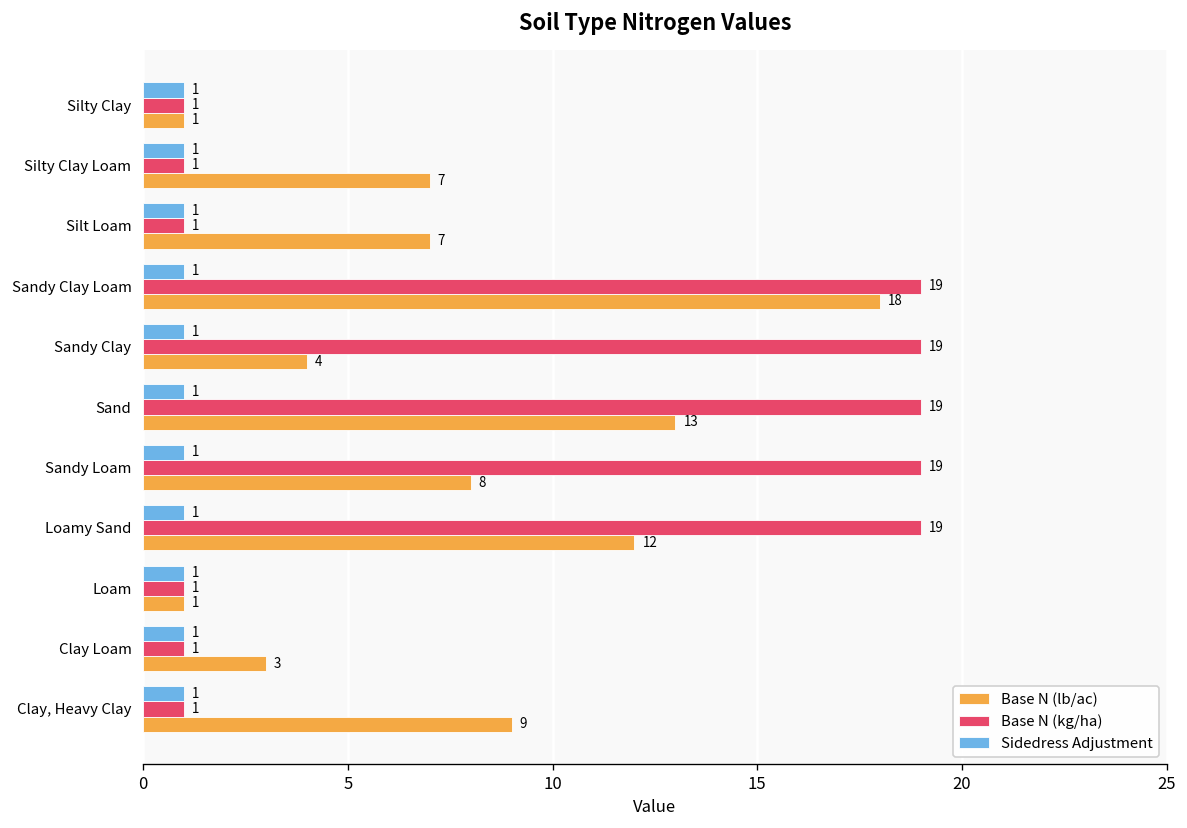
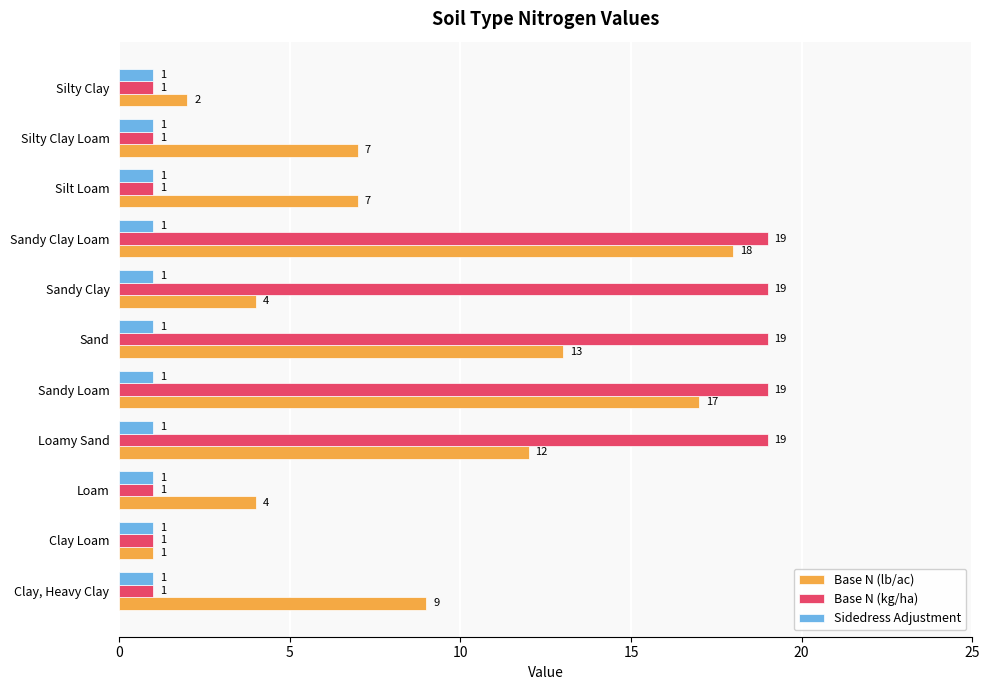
  {
    "Base N (lb/ac)": {
-     "Silty Clay": 1,
+     "Silty Clay": 2,
      "Silty Clay Loam": 7,
      "Silt Loam": 7,
      "Sandy Clay Loam": 18,
      "Sandy Clay": 4,
      "Sand": 13,
-     "Sandy Loam": 8,
+     "Sandy Loam": 17,
      "Loamy Sand": 12,
-     "Loam": 1,
-     "Clay Loam": 3,
+     "Loam": 4,
+     "Clay Loam": 1,
      "Clay, Heavy Clay": 9
    },
    "Base N (kg/ha)": {
      "Silty Clay": 1,
      "Silty Clay Loam": 1,
      "Silt Loam": 1,
      "Sandy Clay Loam": 19,
      "Sandy Clay": 19,
      "Sand": 19,
      "Sandy Loam": 19,
      "Loamy Sand": 19,
      "Loam": 1,
      "Clay Loam": 1,
      "Clay, Heavy Clay": 1
    },
    "Sidedress Adjustment": {
      "Silty Clay": 1,
      "Silty Clay Loam": 1,
      "Silt Loam": 1,
      "Sandy Clay Loam": 1,
      "Sandy Clay": 1,
      "Sand": 1,
      "Sandy Loam": 1,
      "Loamy Sand": 1,
      "Loam": 1,
      "Clay Loam": 1,
      "Clay, Heavy Clay": 1
    }
  }
